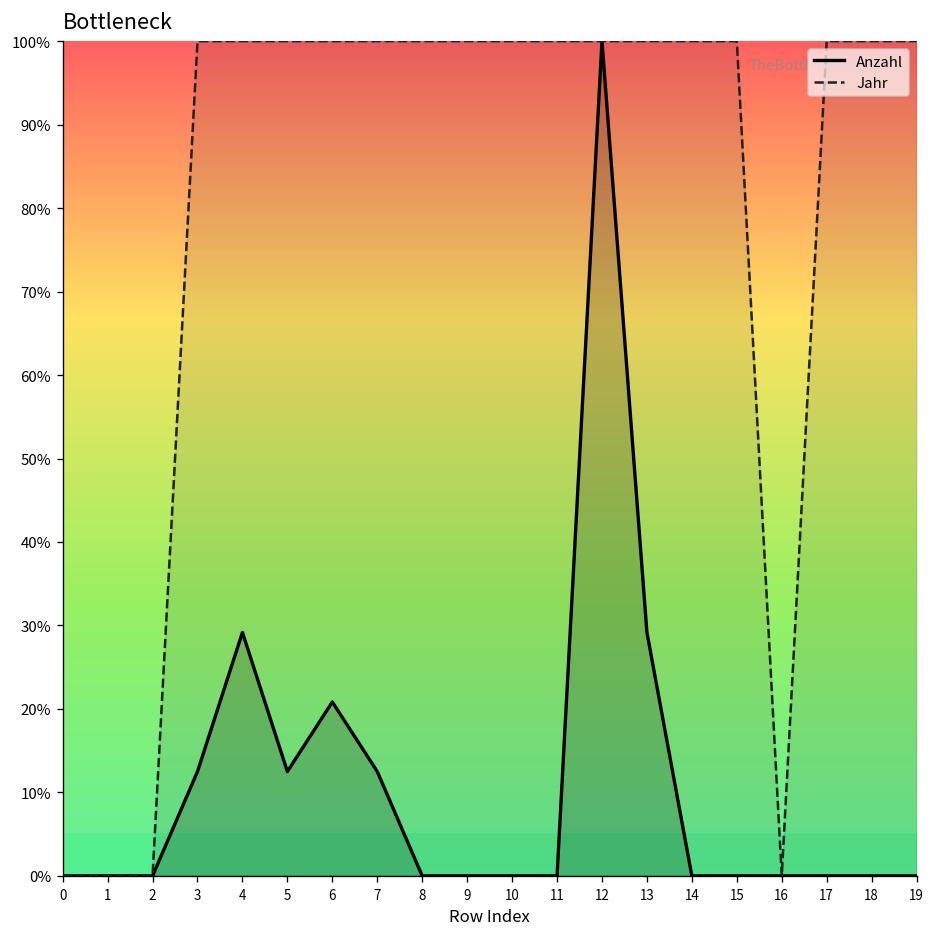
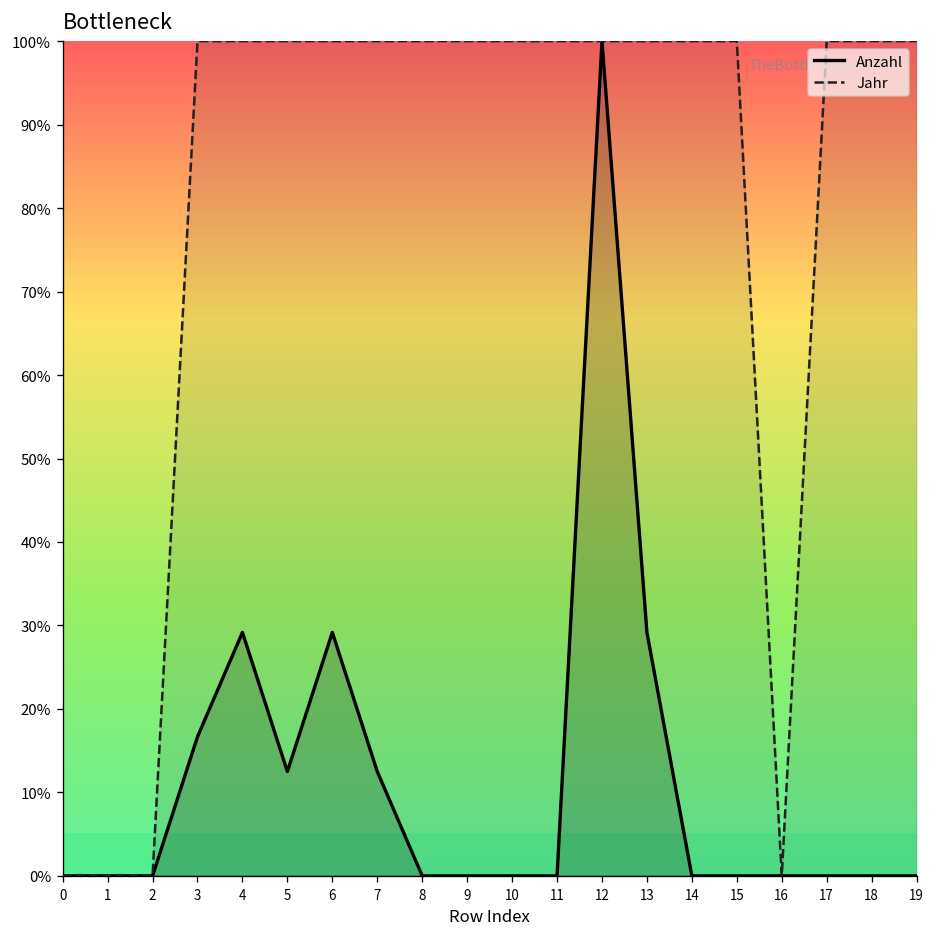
  {
    "Anzahl": {
-     "3": "13%",
+     "3": "17%",
      "4": "29%",
      "5": "13%",
-     "6": "21%",
+     "6": "29%",
      "7": "13%",
      "13": "29%"
    },
    "Jahr": {
      "3": "100%",
      "4": "100%",
      "5": "100%",
      "6": "100%",
      "7": "100%",
      "8": "100%",
      "9": "100%",
      "10": "100%",
      "11": "100%",
      "13": "100%",
      "14": "100%",
      "15": "100%",
      "17": "100%",
      "18": "100%",
      "19": "100%"
    }
  }
